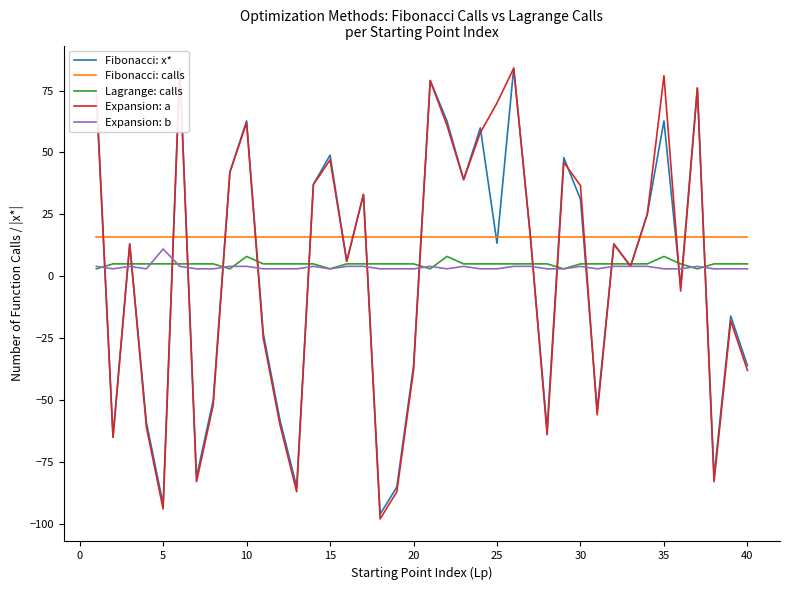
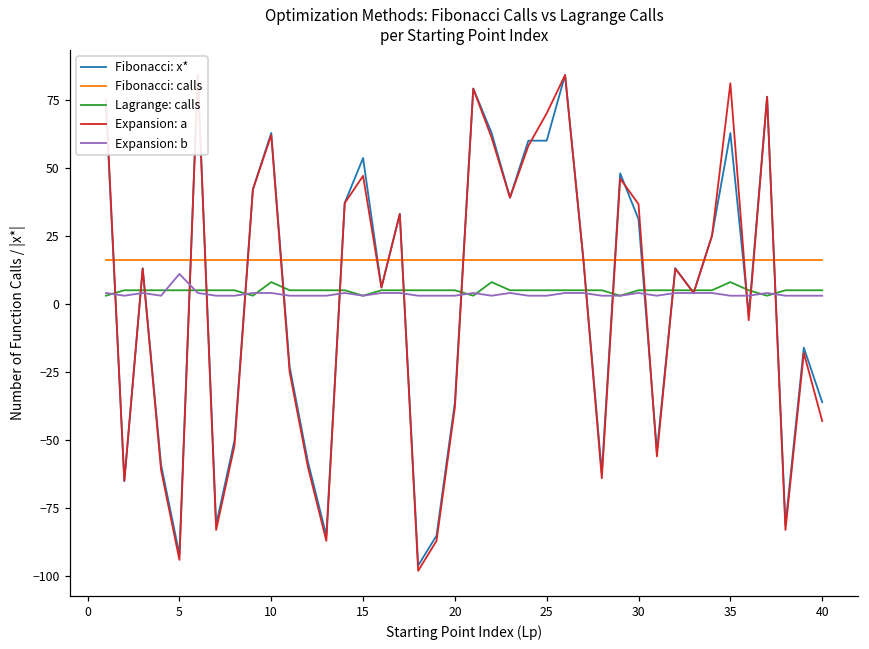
  {
    "Fibonacci: x*": {
      "5": -92,
-     "15": 49,
+     "15": 54,
      "20": -36,
-     "25": 13,
+     "25": 60,
      "30": 31,
      "35": 63,
      "40": -36
    },
    "Fibonacci: calls": {
      "5": 16,
      "10": 16,
      "15": 16,
      "20": 16,
      "25": 16,
      "30": 16,
      "35": 16,
      "40": 16
    },
    "Lagrange: calls": {
      "5": 5,
      "10": 8,
      "20": 5,
      "25": 5,
      "35": 8,
      "40": 5
    },
    "Expansion: a": {
      "5": -94,
      "15": 47,
      "20": -38,
      "25": 70,
      "30": 37,
      "35": 81,
-     "40": -38
+     "40": -43
    },
    "Expansion: b": {
      "5": 11,
      "10": 4,
      "20": 3,
      "25": 3,
      "35": 3,
      "40": 3
    }
  }
